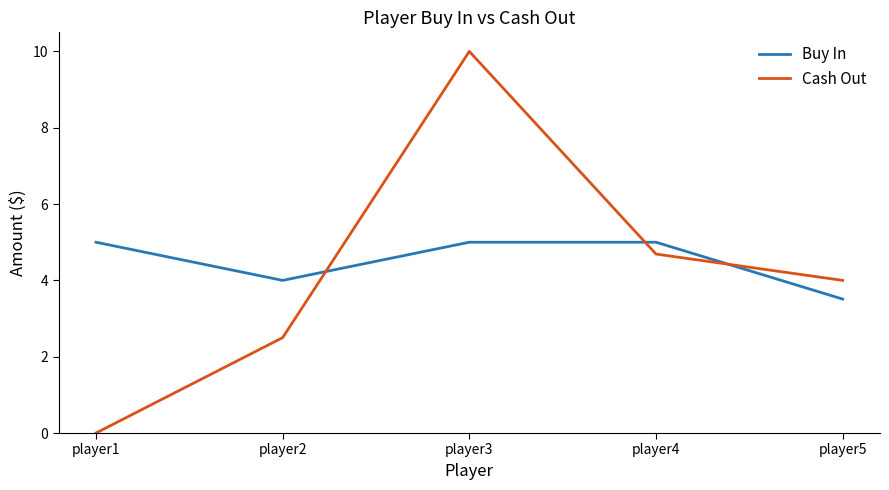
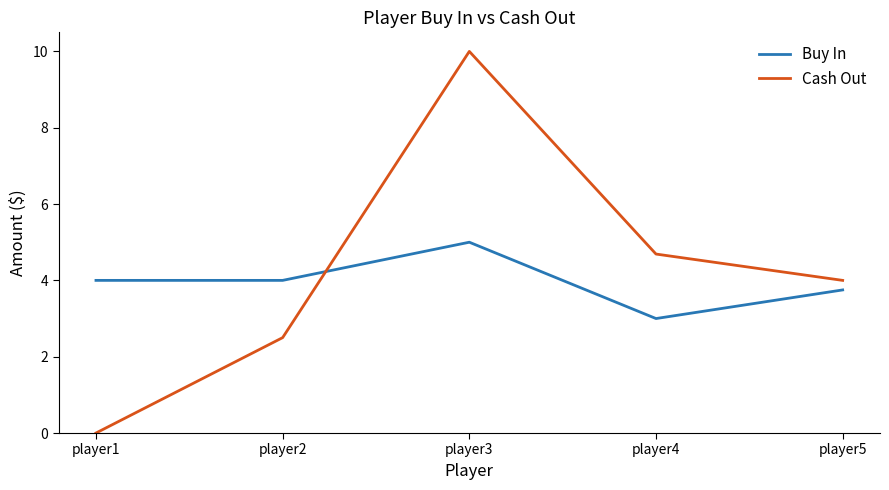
  {
    "Buy In": {
-     "player1": 5,
+     "player1": 4,
      "player2": 4.0,
      "player3": 5.0,
-     "player4": 5,
-     "player5": 3.5
+     "player4": 3,
+     "player5": 3.8
    },
    "Cash Out": {
      "player1": 0.0,
      "player2": 2.5,
      "player3": 10.0,
      "player4": 4.7,
      "player5": 4.0
    }
  }
